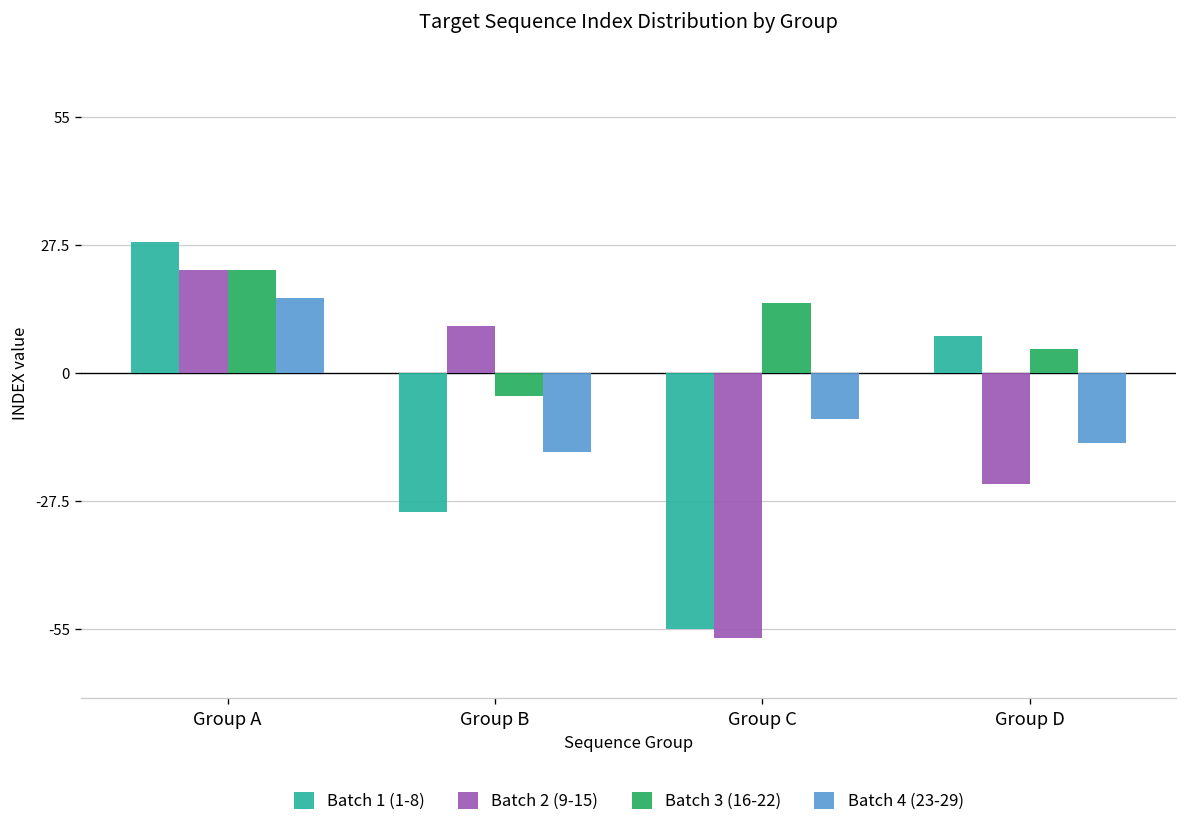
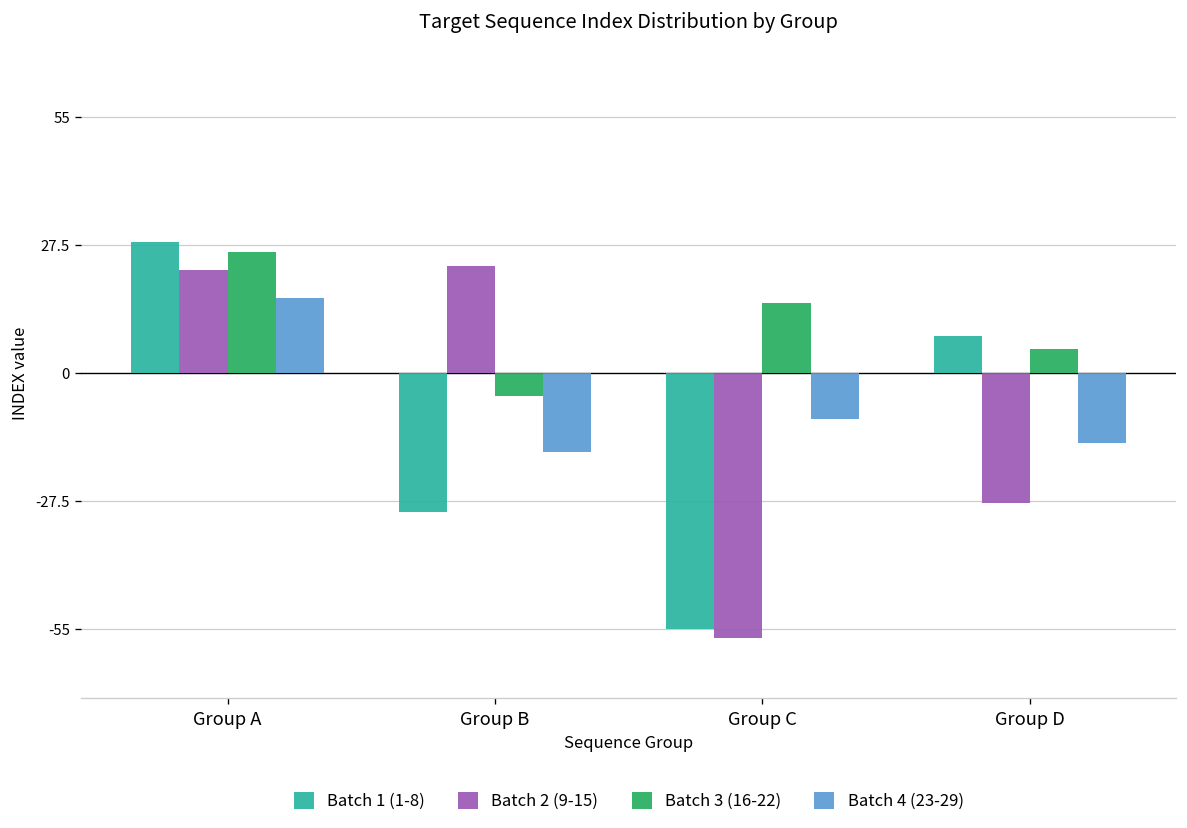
  {
    "Batch 1 (1-8)": {
      "Group A": 28,
      "Group B": -30,
      "Group C": -55,
      "Group D": 8
    },
    "Batch 2 (9-15)": {
      "Group A": 22,
-     "Group B": 10,
+     "Group B": 23,
      "Group C": -57,
-     "Group D": -24
+     "Group D": -28
    },
    "Batch 3 (16-22)": {
-     "Group A": 22,
+     "Group A": 26,
      "Group B": -5,
      "Group C": 15,
      "Group D": 5
    },
    "Batch 4 (23-29)": {
      "Group A": 16,
      "Group B": -17,
      "Group C": -10,
      "Group D": -15
    }
  }
